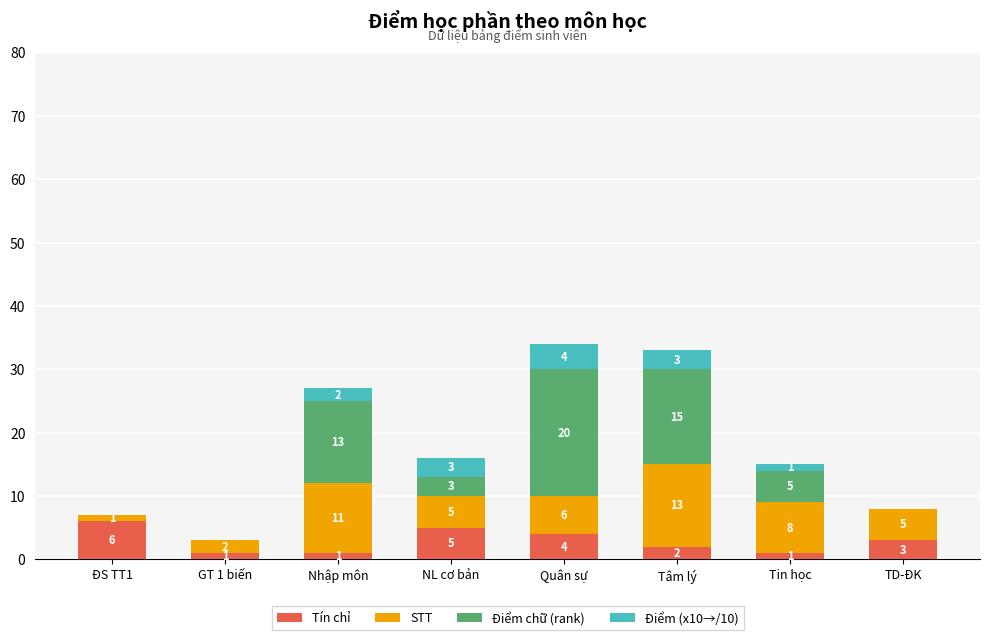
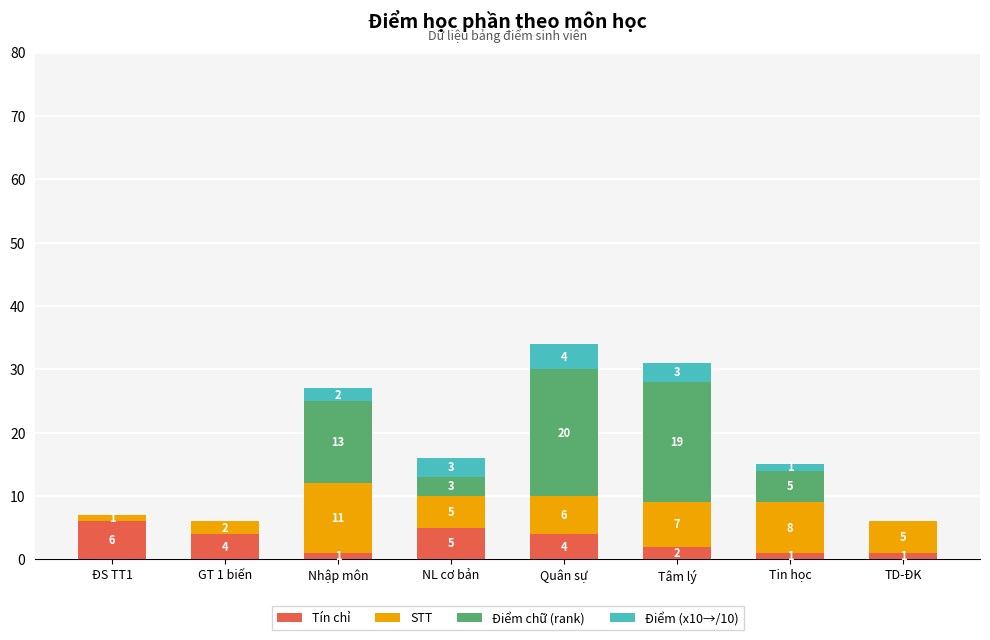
  {
    "Tín chỉ": {
      "ĐS TT1": 6,
-     "GT 1 biến": 1,
+     "GT 1 biến": 4,
      "Nhập môn": 1,
      "NL cơ bản": 5,
      "Quân sự": 4,
      "Tâm lý": 2,
      "Tin học": 1,
-     "TD-ĐK": 3
+     "TD-ĐK": 1
    },
    "STT": {
      "ĐS TT1": 1,
      "GT 1 biến": 2,
      "Nhập môn": 11,
      "NL cơ bản": 5,
      "Quân sự": 6,
-     "Tâm lý": 13,
+     "Tâm lý": 7,
      "Tin học": 8,
      "TD-ĐK": 5
    },
    "Điểm chữ (rank)": {
      "Nhập môn": 13,
      "NL cơ bản": 3,
      "Quân sự": 20,
-     "Tâm lý": 15,
+     "Tâm lý": 19,
      "Tin học": 5
    },
    "Điểm (x10→/10)": {
      "Nhập môn": 2,
      "NL cơ bản": 3,
      "Quân sự": 4,
      "Tâm lý": 3,
      "Tin học": 1
    }
  }
